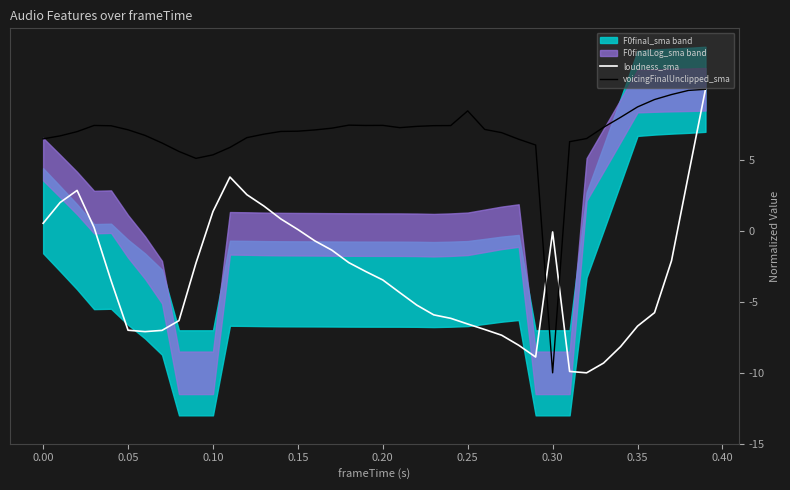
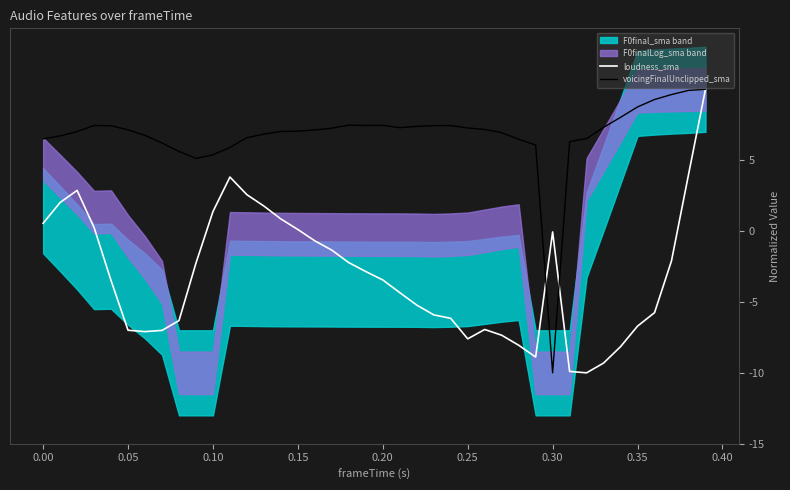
  {
    "loudness_sma": {
      "0.00": 0.5,
      "0.05": -7.0,
      "0.10": 1.4,
      "0.15": 0.1,
      "0.20": -3.4,
-     "0.25": -6.6,
+     "0.25": -7.6,
      "0.30": -0.1,
      "0.35": -6.7
    },
    "voicingFinalUnclipped_sma": {
      "0.05": 7.1,
      "0.10": 5.4,
      "0.15": 7.0,
      "0.20": 7.5,
-     "0.25": 8.5,
+     "0.25": 7.3,
      "0.30": -10.0,
      "0.35": 8.8
    }
  }
